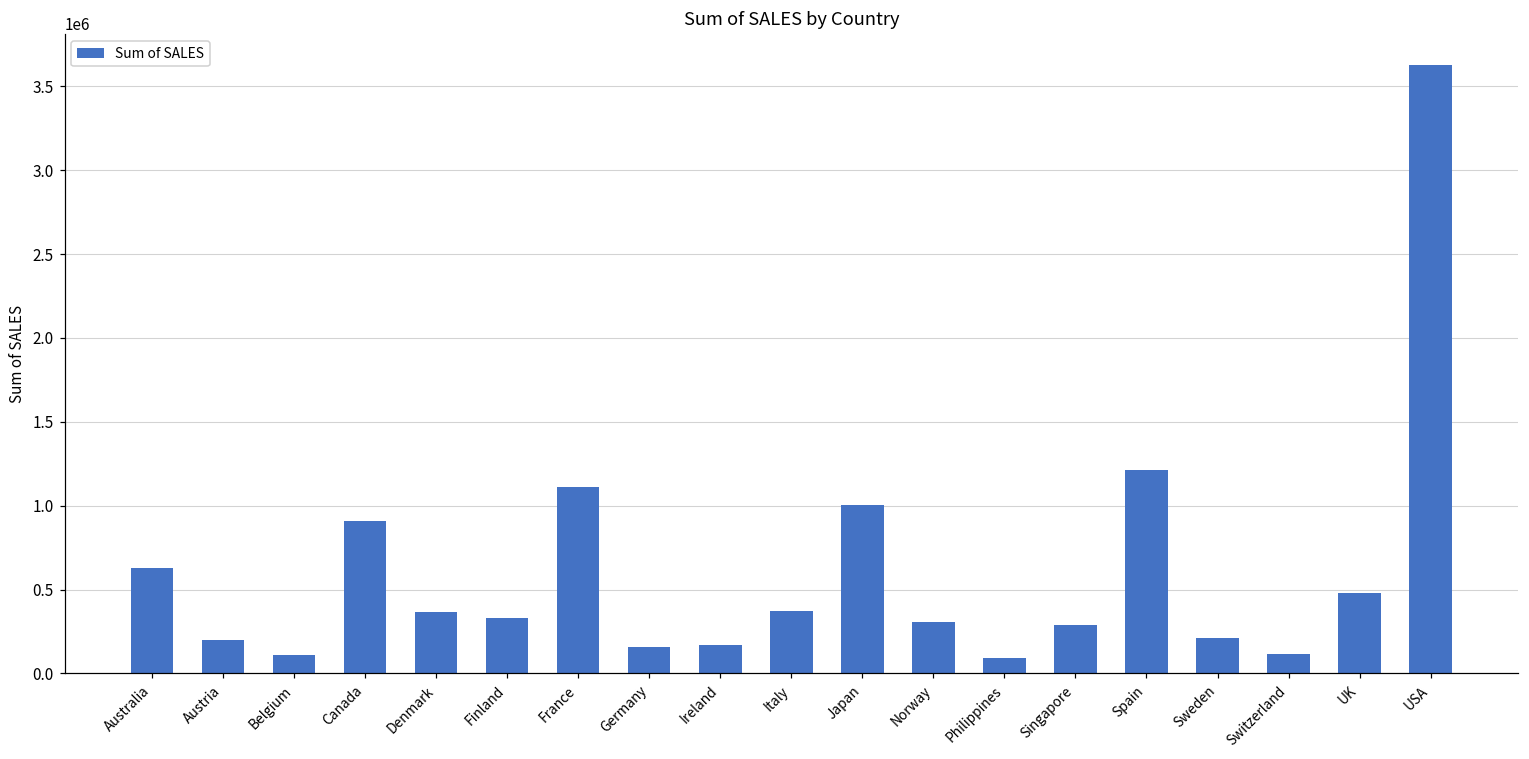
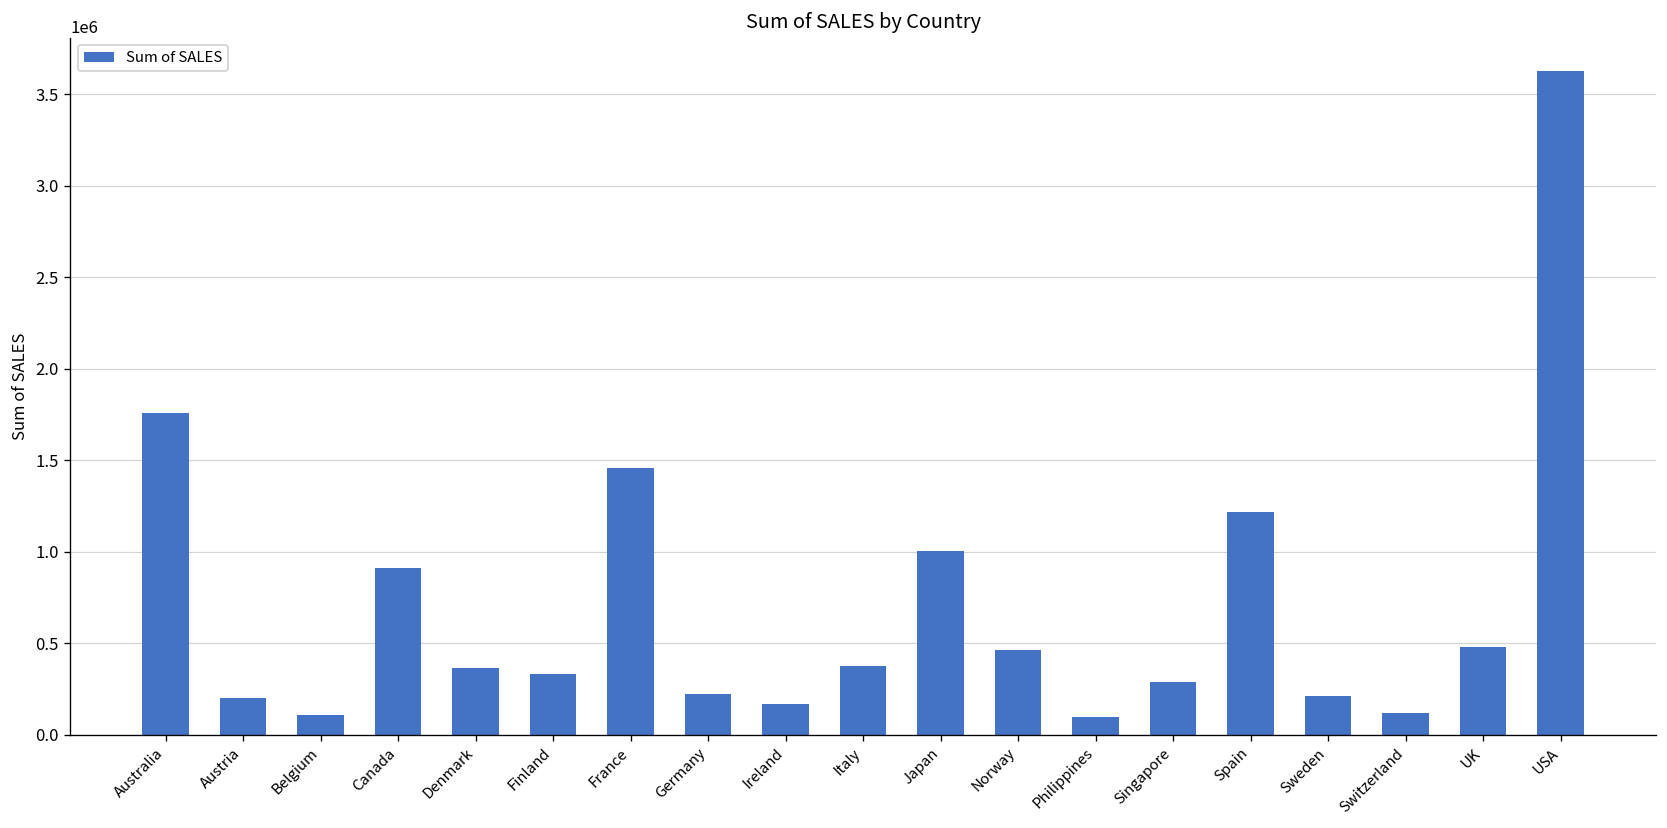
  {
-   "Australia": 630000,
+   "Australia": 1760000,
    "Austria": 200000,
    "Belgium": 110000,
    "Canada": 910000,
    "Denmark": 360000,
    "Finland": 330000,
-   "France": 1110000,
-   "Germany": 160000,
+   "France": 1460000,
+   "Germany": 220000,
    "Ireland": 170000,
    "Italy": 370000,
    "Japan": 1000000,
-   "Norway": 310000,
+   "Norway": 470000,
    "Philippines": 90000,
    "Singapore": 290000,
    "Spain": 1220000,
    "Sweden": 210000,
    "Switzerland": 120000,
    "UK": 480000,
    "USA": 3630000
  }
